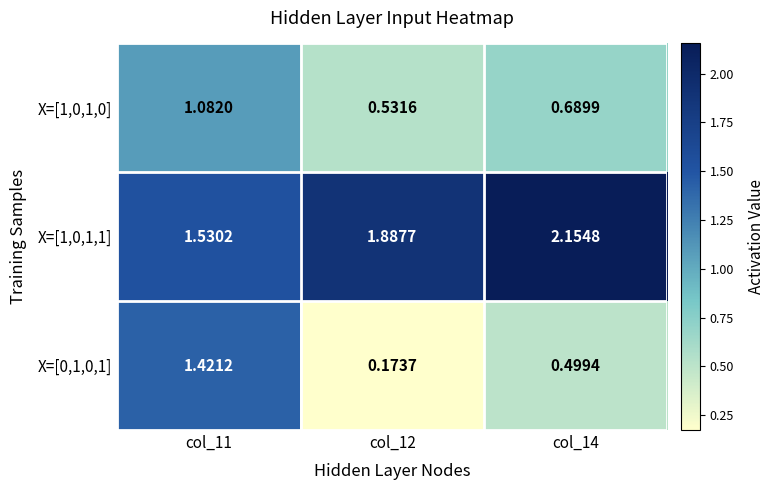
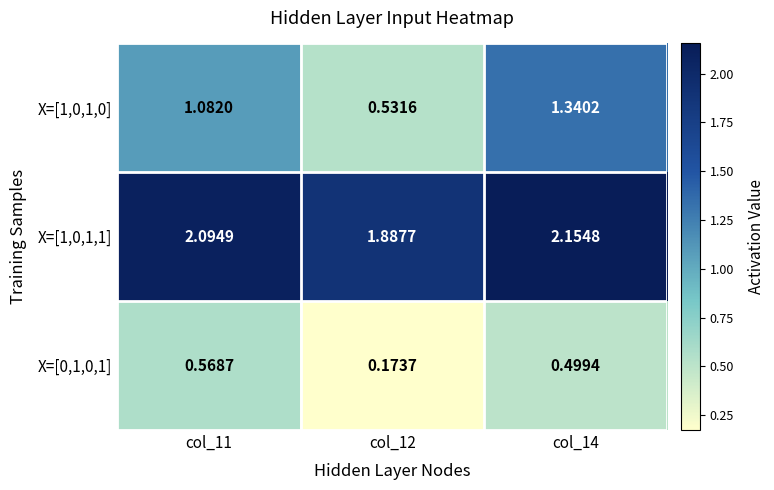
  {
    "X=[1,0,1,0]": {
      "col_11": 1.0820,
      "col_12": 0.5316,
-     "col_14": 0.6899
+     "col_14": 1.3402
    },
    "X=[1,0,1,1]": {
-     "col_11": 1.5302,
+     "col_11": 2.0949,
      "col_12": 1.8877,
      "col_14": 2.1548
    },
    "X=[0,1,0,1]": {
-     "col_11": 1.4212,
+     "col_11": 0.5687,
      "col_12": 0.1737,
      "col_14": 0.4994
    }
  }
